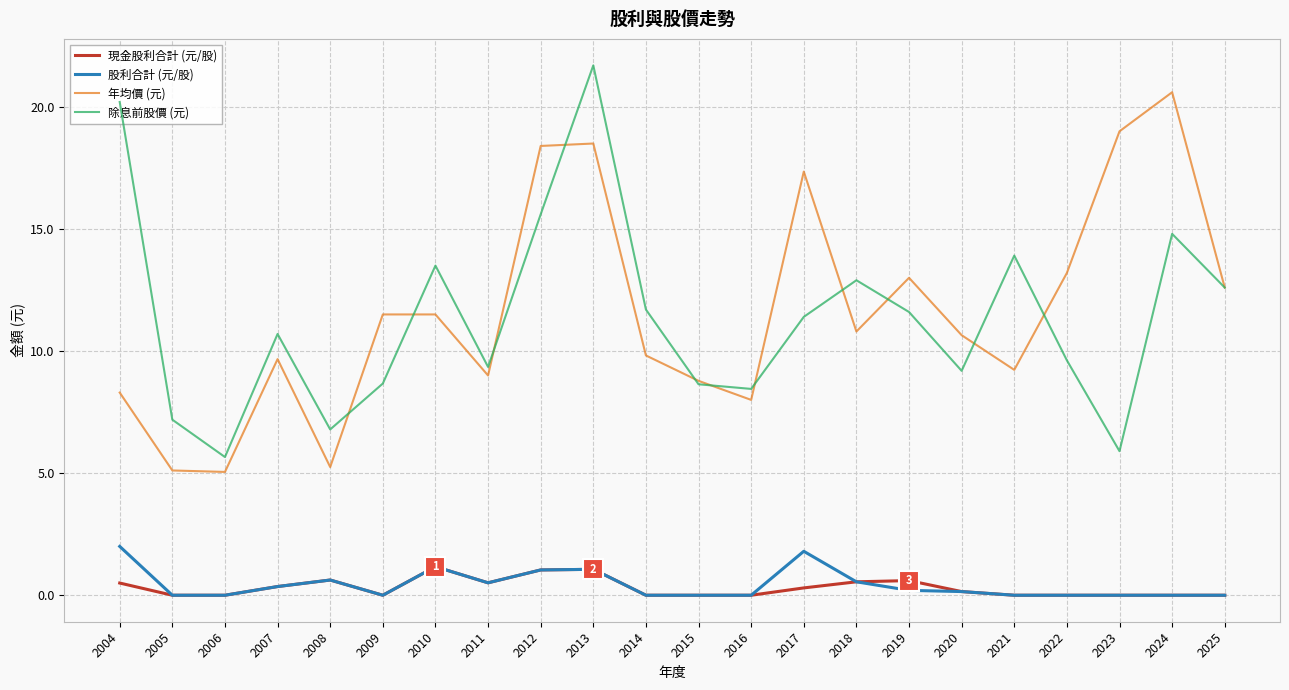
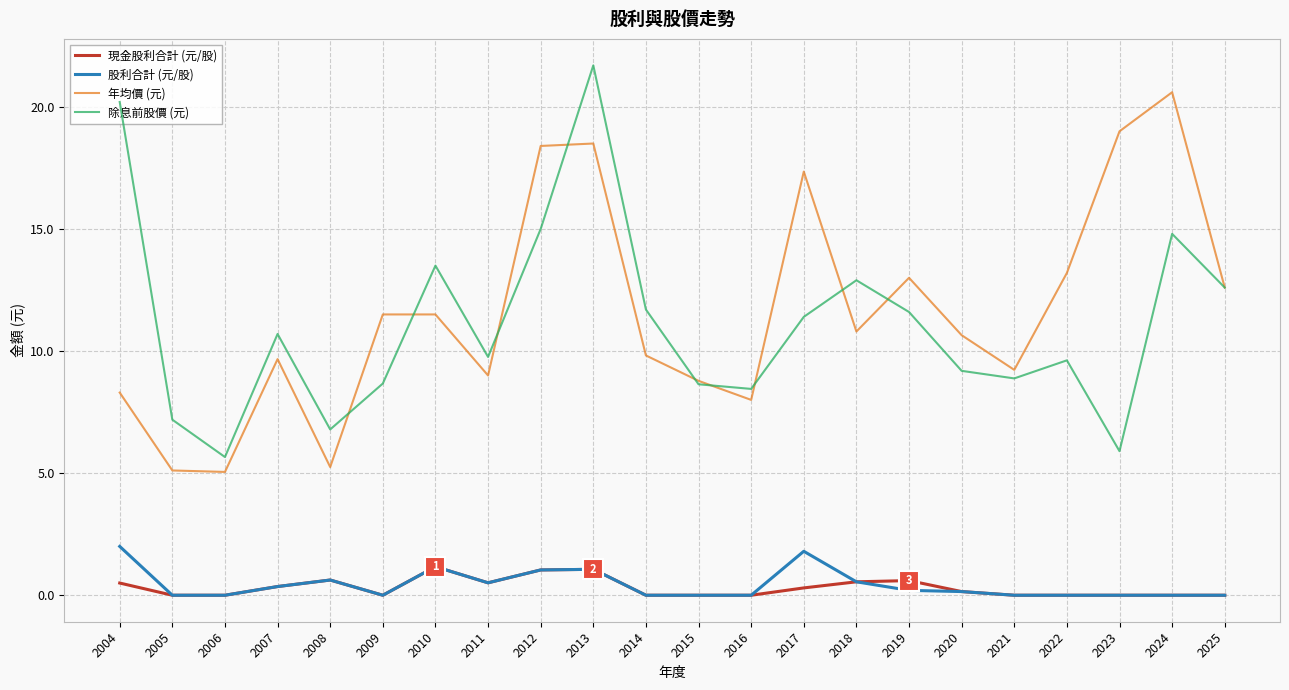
  {
    "股利合計 (元/股)": {
      "2004": 2.0,
      "2017": 1.8,
      "2019": 0.2
    },
    "除息前股價 (元)": {
      "2005": 7.2,
      "2006": 5.7,
      "2007": 10.7,
      "2008": 6.8,
      "2009": 8.7,
      "2010": 13.5,
-     "2011": 9.4,
-     "2012": 15.6,
+     "2011": 9.8,
+     "2012": 15.0,
      "2013": 21.7,
      "2014": 11.7,
      "2015": 8.6,
      "2016": 8.5,
      "2017": 11.4,
      "2018": 12.9,
      "2019": 11.6,
      "2020": 9.2,
-     "2021": 13.9,
+     "2021": 8.9,
      "2022": 9.6,
      "2023": 5.9,
      "2024": 14.8
    }
  }
